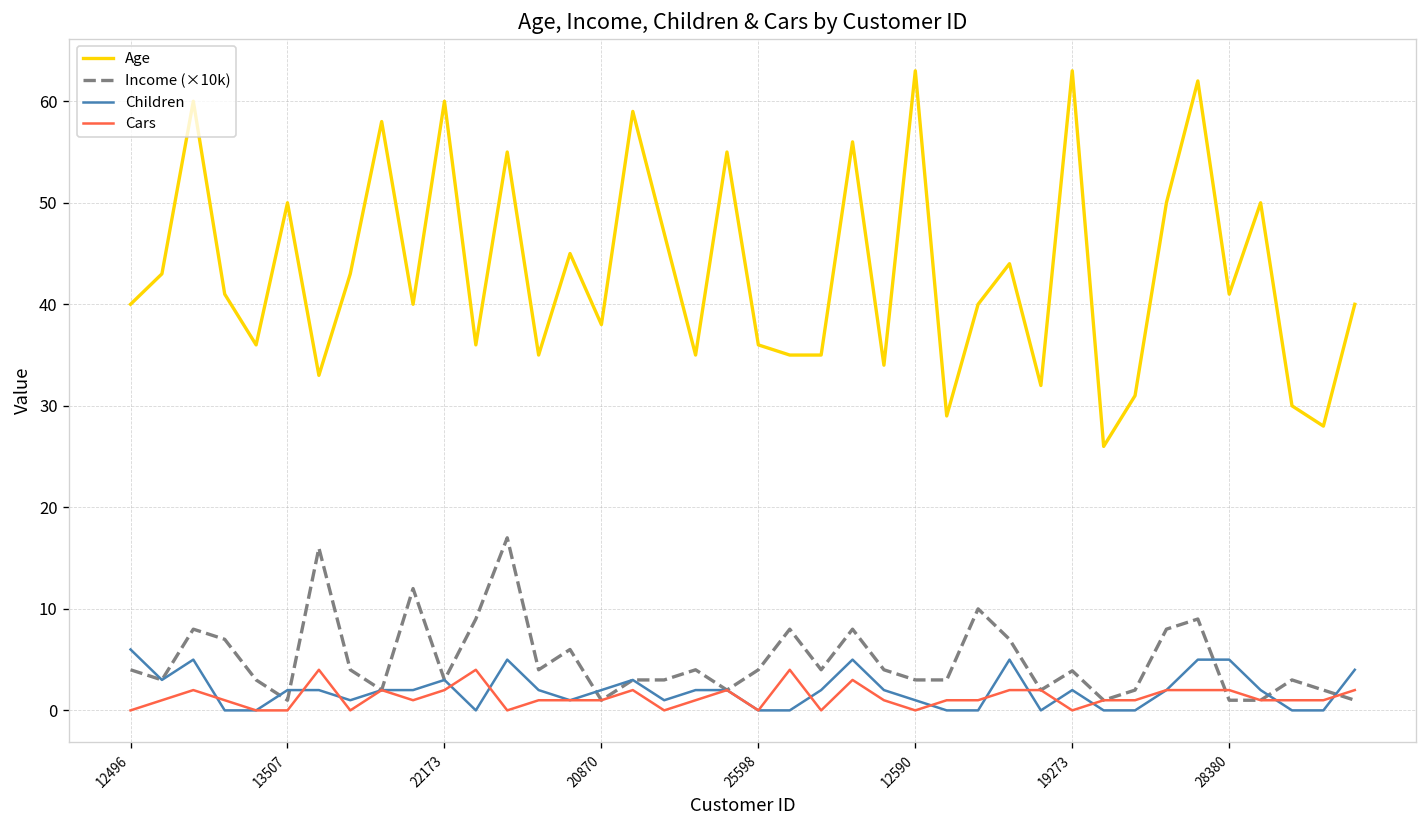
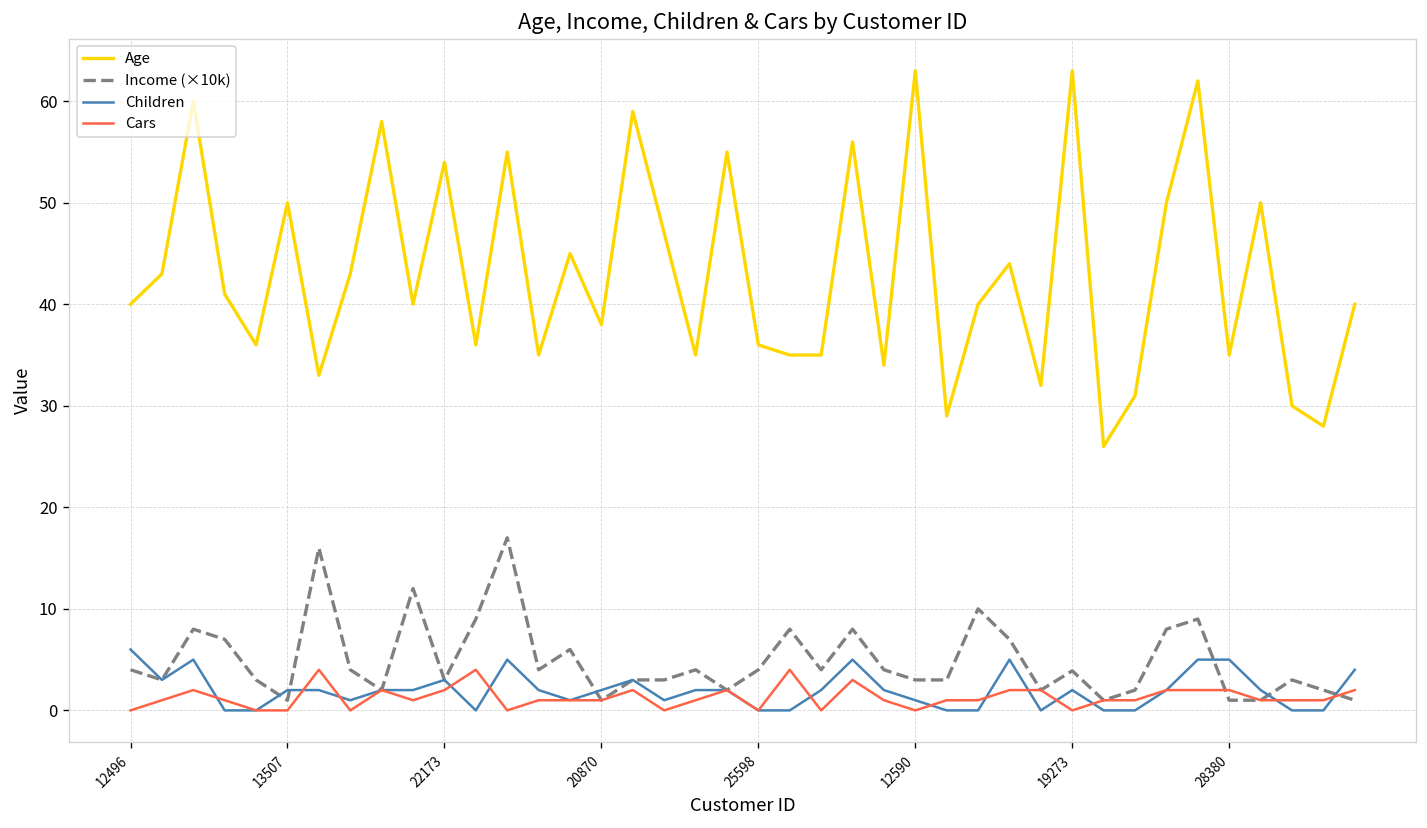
  {
    "Age": {
      "12496": 40,
      "13507": 50,
-     "22173": 60,
+     "22173": 54,
      "20870": 38,
      "25598": 36,
      "12590": 63,
      "19273": 63,
-     "28380": 41
+     "28380": 35
    },
    "Income (×10k)": {
      "12496": 4,
      "13507": 1,
      "25598": 4,
      "12590": 3,
      "19273": 4,
      "28380": 1
    },
    "Children": {
      "12496": 6,
      "13507": 2,
      "20870": 2,
      "12590": 1,
      "19273": 2,
      "28380": 5
    },
    "Cars": {
      "12496": 0,
      "13507": 0,
      "22173": 2,
      "12590": 0,
      "19273": 0,
      "28380": 2
    }
  }
